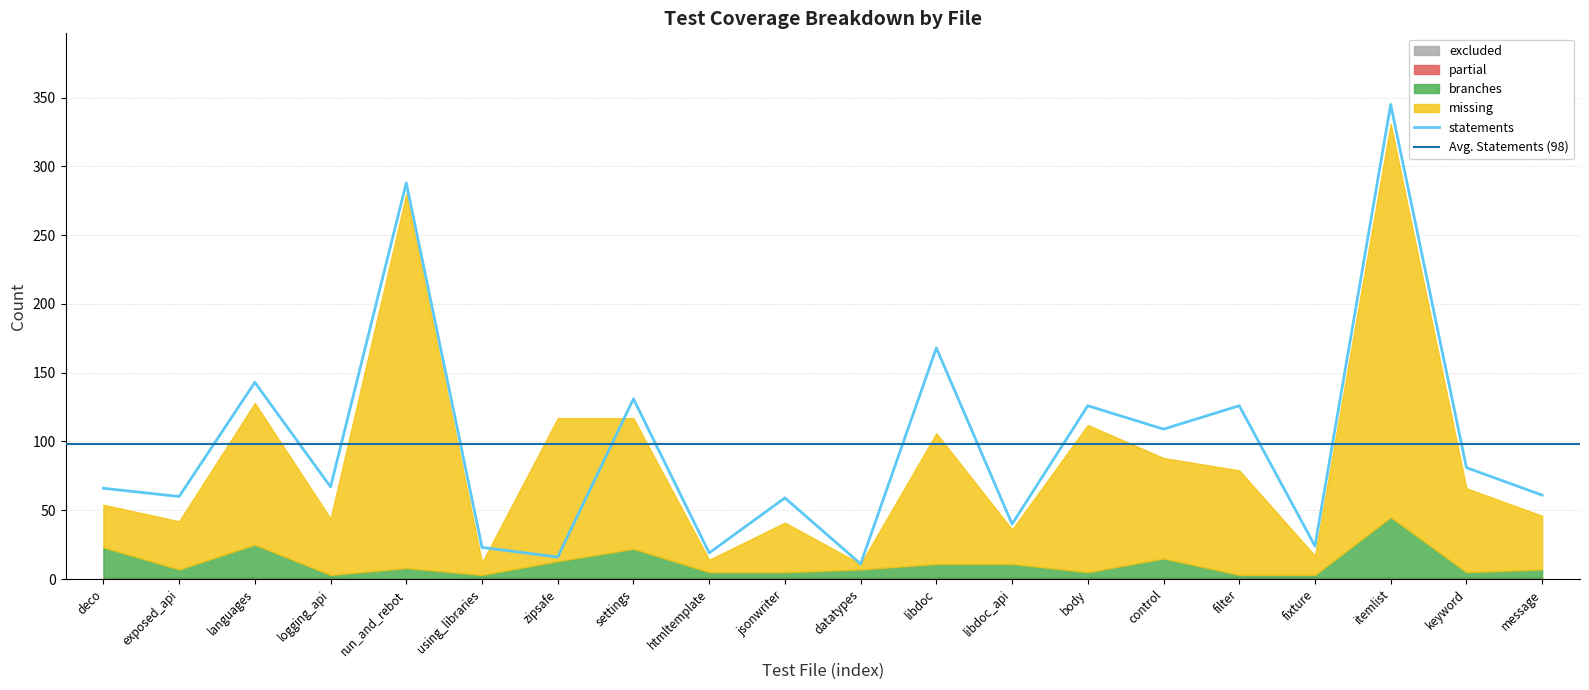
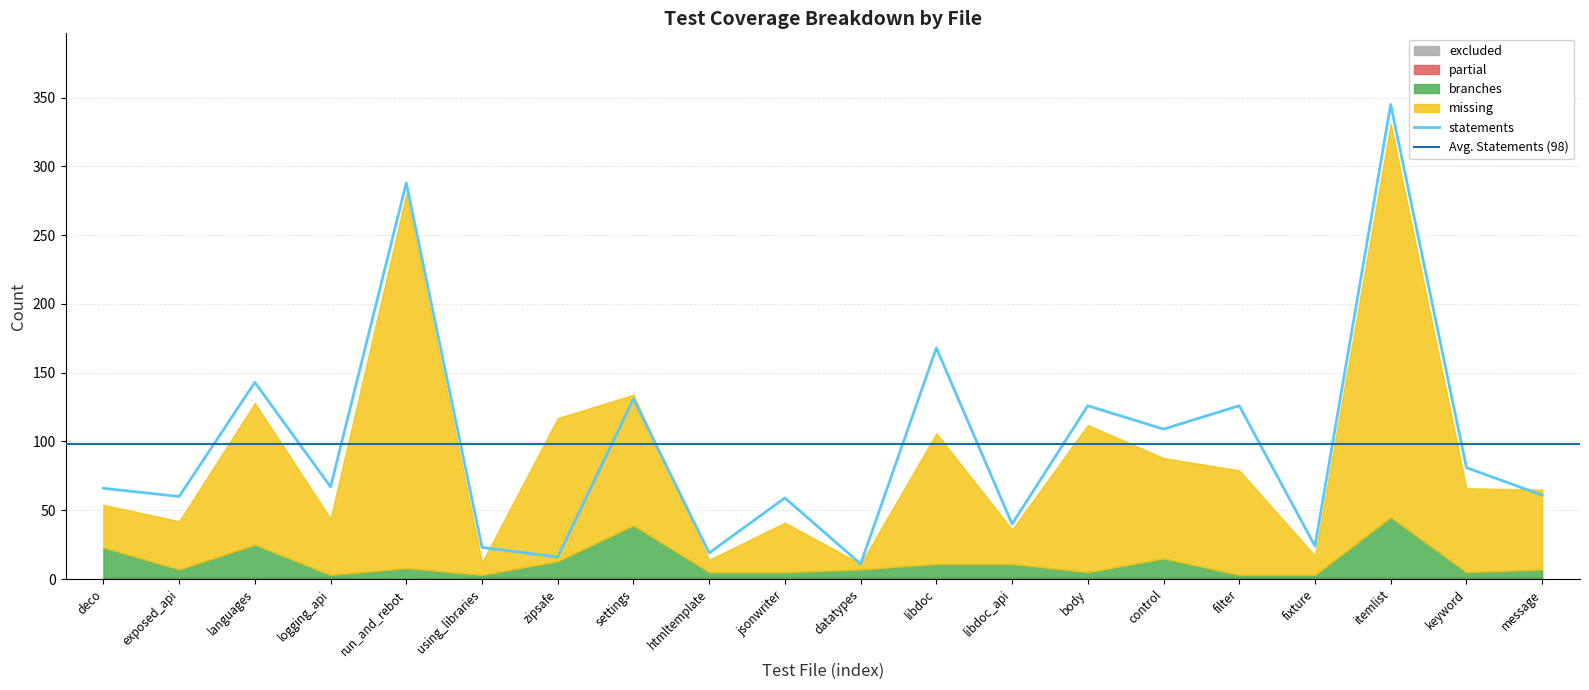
  {
    "statements": {
      "deco": 66,
      "exposed_api": 60,
      "languages": 143,
      "logging_api": 67,
      "run_and_rebot": 288,
      "using_libraries": 23,
      "zipsafe": 16,
      "settings": 131,
      "htmltemplate": 19,
      "jsonwriter": 59,
      "libdoc": 168,
      "libdoc_api": 40,
      "body": 126,
      "control": 109,
      "filter": 126,
      "fixture": 24,
      "itemlist": 345,
      "keyword": 81,
      "message": 61
    },
    "branches": {
      "deco": 22,
      "exposed_api": 6,
      "languages": 24,
      "logging_api": 2,
      "run_and_rebot": 8,
      "using_libraries": 2,
      "zipsafe": 12,
-     "settings": 21,
+     "settings": 38,
      "htmltemplate": 4,
      "jsonwriter": 4,
      "datatypes": 6,
      "libdoc": 10,
      "libdoc_api": 10,
      "body": 4,
      "control": 14,
      "filter": 2,
      "fixture": 2,
      "itemlist": 44,
      "keyword": 4,
      "message": 6
    },
    "missing": {
      "deco": 31,
      "exposed_api": 35,
      "languages": 103,
      "logging_api": 41,
      "run_and_rebot": 272,
      "using_libraries": 9,
      "zipsafe": 104,
      "settings": 95,
      "htmltemplate": 9,
      "jsonwriter": 36,
      "libdoc": 95,
      "libdoc_api": 25,
      "body": 107,
      "control": 73,
      "filter": 76,
      "fixture": 14,
      "itemlist": 286,
      "keyword": 61,
-     "message": 39
+     "message": 58
    }
  }
